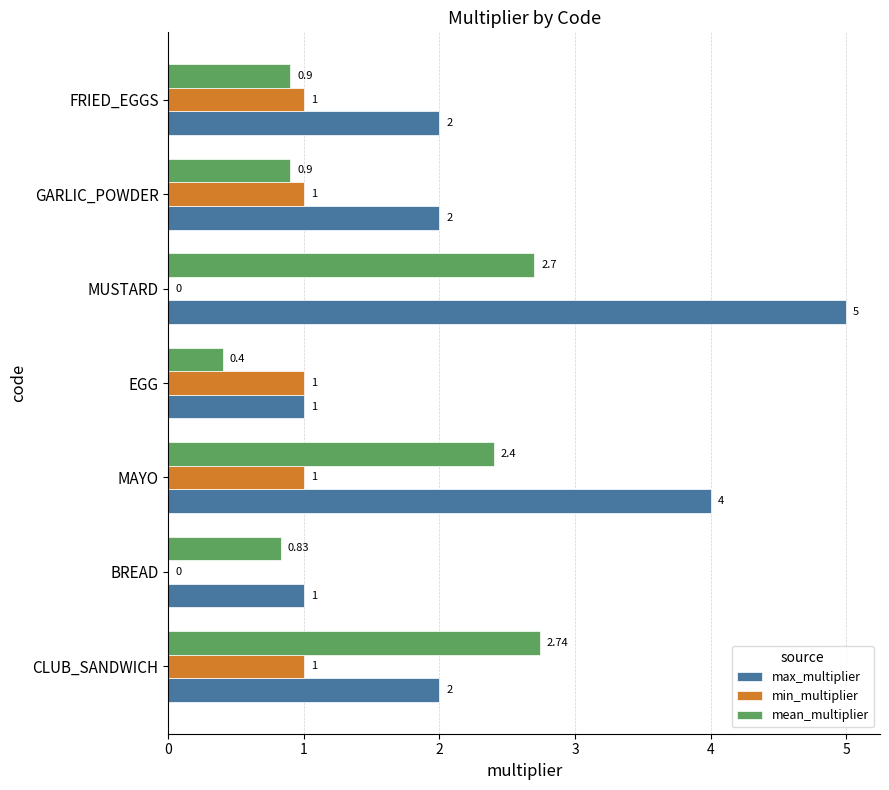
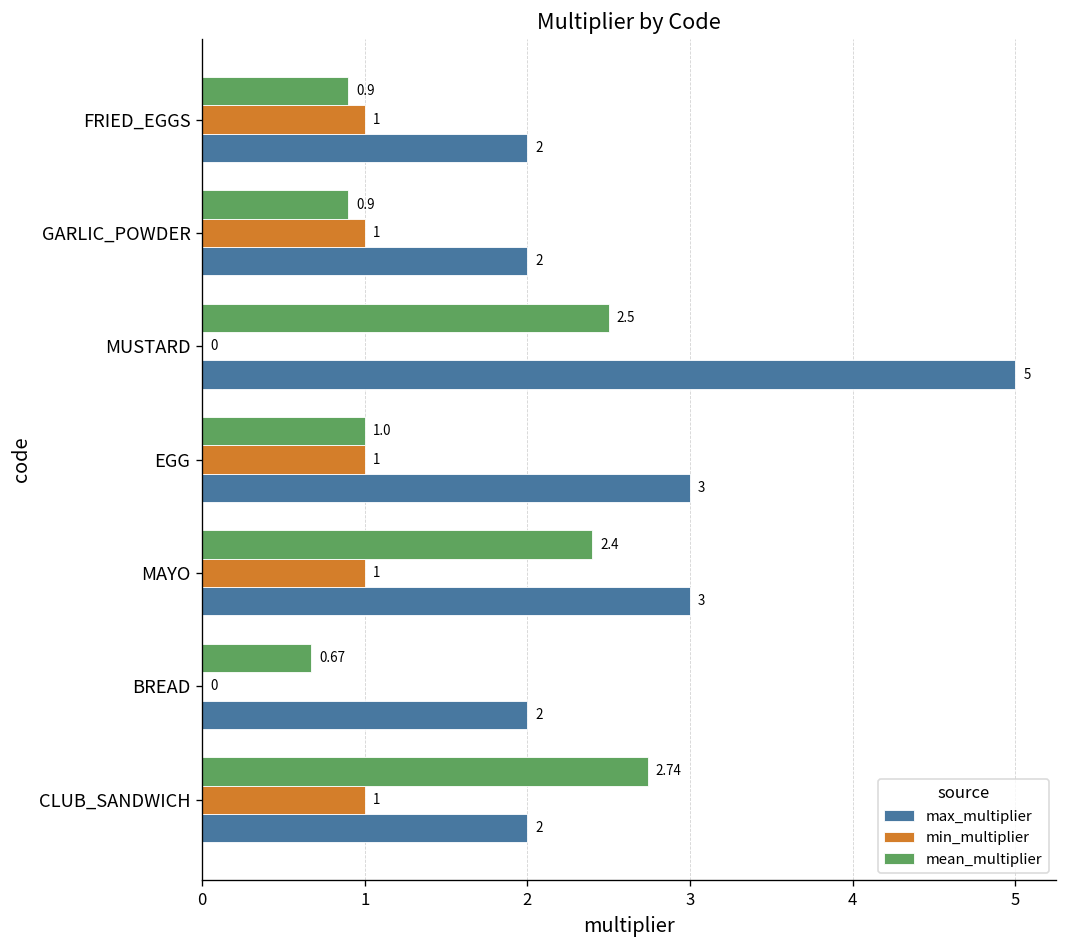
  {
    "max_multiplier": {
      "FRIED_EGGS": 2,
      "GARLIC_POWDER": 2,
      "MUSTARD": 5,
-     "EGG": 1,
-     "MAYO": 4,
-     "BREAD": 1,
+     "EGG": 3,
+     "MAYO": 3,
+     "BREAD": 2,
      "CLUB_SANDWICH": 2
    },
    "min_multiplier": {
      "FRIED_EGGS": 1,
      "GARLIC_POWDER": 1,
      "MUSTARD": 0,
      "EGG": 1,
      "MAYO": 1,
      "BREAD": 0,
      "CLUB_SANDWICH": 1
    },
    "mean_multiplier": {
      "FRIED_EGGS": 0.9,
      "GARLIC_POWDER": 0.9,
-     "MUSTARD": 2.7,
-     "EGG": 0.4,
+     "MUSTARD": 2.5,
+     "EGG": 1.0,
      "MAYO": 2.4,
-     "BREAD": 0.83,
+     "BREAD": 0.67,
      "CLUB_SANDWICH": 2.74
    }
  }
